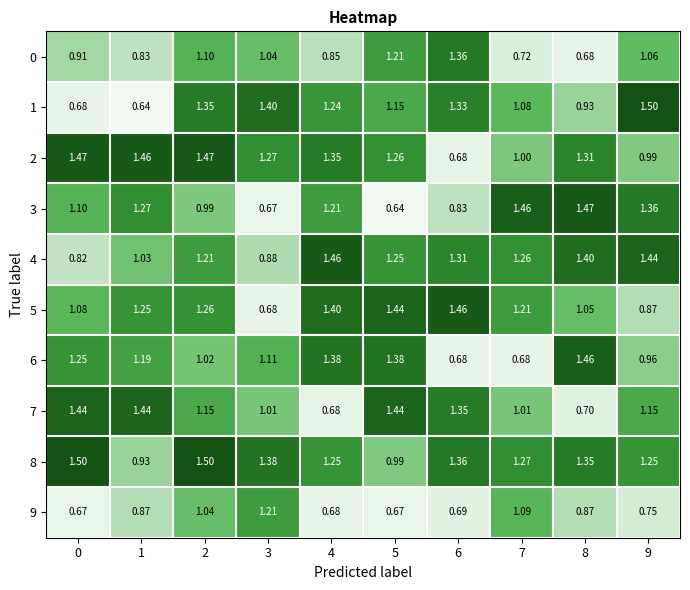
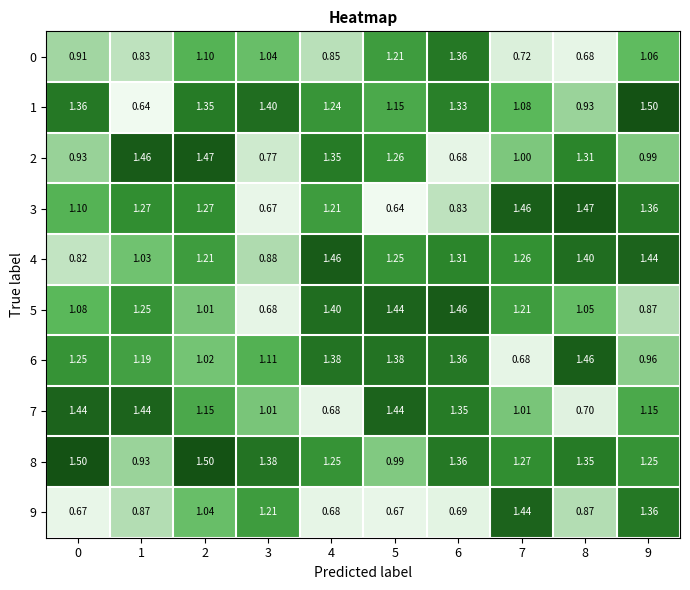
  {
    "0": {
      "0": 0.91,
      "1": 0.83,
      "2": 1.10,
      "3": 1.04,
      "4": 0.85,
      "5": 1.21,
      "6": 1.36,
      "7": 0.72,
      "8": 0.68,
      "9": 1.06
    },
    "1": {
-     "0": 0.68,
+     "0": 1.36,
      "1": 0.64,
      "2": 1.35,
      "3": 1.40,
      "4": 1.24,
      "5": 1.15,
      "6": 1.33,
      "7": 1.08,
      "8": 0.93,
      "9": 1.50
    },
    "2": {
-     "0": 1.47,
+     "0": 0.93,
      "1": 1.46,
      "2": 1.47,
-     "3": 1.27,
+     "3": 0.77,
      "4": 1.35,
      "5": 1.26,
      "6": 0.68,
      "7": 1.00,
      "8": 1.31,
      "9": 0.99
    },
    "3": {
      "0": 1.10,
      "1": 1.27,
-     "2": 0.99,
+     "2": 1.27,
      "3": 0.67,
      "4": 1.21,
      "5": 0.64,
      "6": 0.83,
      "7": 1.46,
      "8": 1.47,
      "9": 1.36
    },
    "4": {
      "0": 0.82,
      "1": 1.03,
      "2": 1.21,
      "3": 0.88,
      "4": 1.46,
      "5": 1.25,
      "6": 1.31,
      "7": 1.26,
      "8": 1.40,
      "9": 1.44
    },
    "5": {
      "0": 1.08,
      "1": 1.25,
-     "2": 1.26,
+     "2": 1.01,
      "3": 0.68,
      "4": 1.40,
      "5": 1.44,
      "6": 1.46,
      "7": 1.21,
      "8": 1.05,
      "9": 0.87
    },
    "6": {
      "0": 1.25,
      "1": 1.19,
      "2": 1.02,
      "3": 1.11,
      "4": 1.38,
      "5": 1.38,
-     "6": 0.68,
+     "6": 1.36,
      "7": 0.68,
      "8": 1.46,
      "9": 0.96
    },
    "7": {
      "0": 1.44,
      "1": 1.44,
      "2": 1.15,
      "3": 1.01,
      "4": 0.68,
      "5": 1.44,
      "6": 1.35,
      "7": 1.01,
      "8": 0.70,
      "9": 1.15
    },
    "8": {
      "0": 1.50,
      "1": 0.93,
      "2": 1.50,
      "3": 1.38,
      "4": 1.25,
      "5": 0.99,
      "6": 1.36,
      "7": 1.27,
      "8": 1.35,
      "9": 1.25
    },
    "9": {
      "0": 0.67,
      "1": 0.87,
      "2": 1.04,
      "3": 1.21,
      "4": 0.68,
      "5": 0.67,
      "6": 0.69,
-     "7": 1.09,
+     "7": 1.44,
      "8": 0.87,
-     "9": 0.75
+     "9": 1.36
    }
  }
